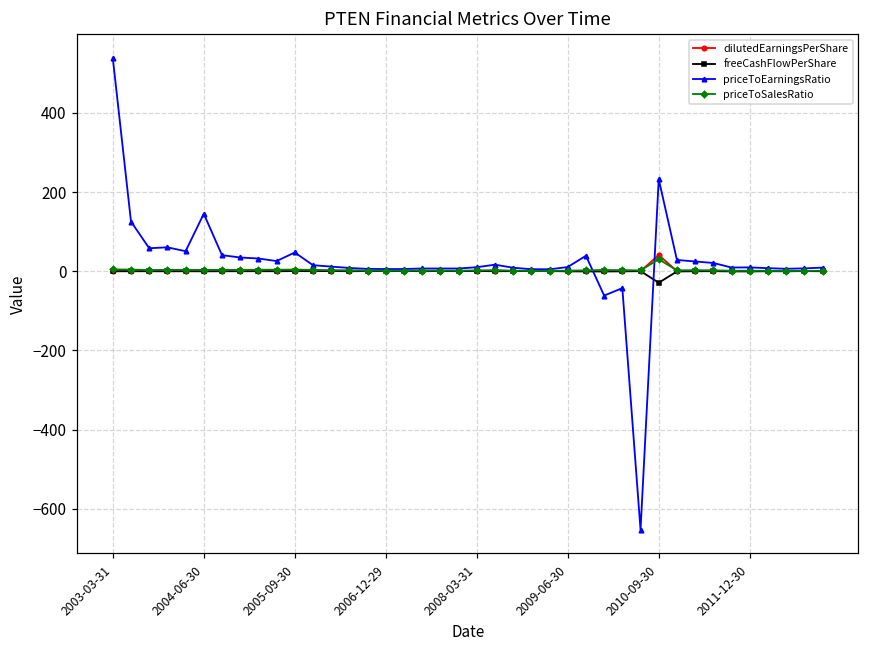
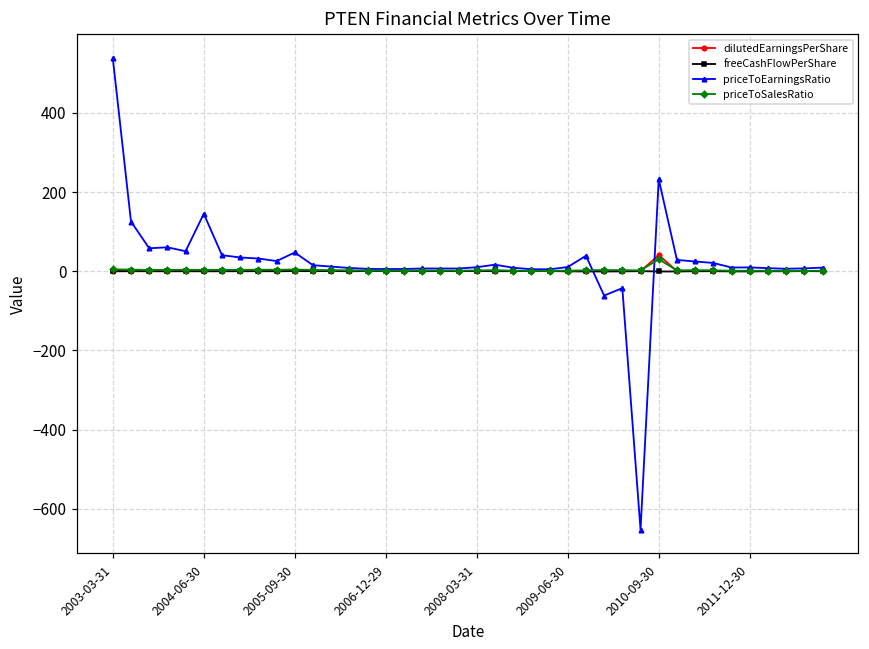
  {
    "dilutedEarningsPerShare": {
      "2010-09-30": 40
    },
    "freeCashFlowPerShare": {
-     "2010-09-30": -30
+     "2010-09-30": 0
    },
    "priceToEarningsRatio": {
      "2003-03-31": 540,
      "2004-06-30": 150,
      "2005-09-30": 50,
      "2008-03-31": 10,
      "2009-06-30": 10,
      "2010-09-30": 230,
      "2011-12-30": 10
    },
    "priceToSalesRatio": {
      "2010-09-30": 30
    }
  }
